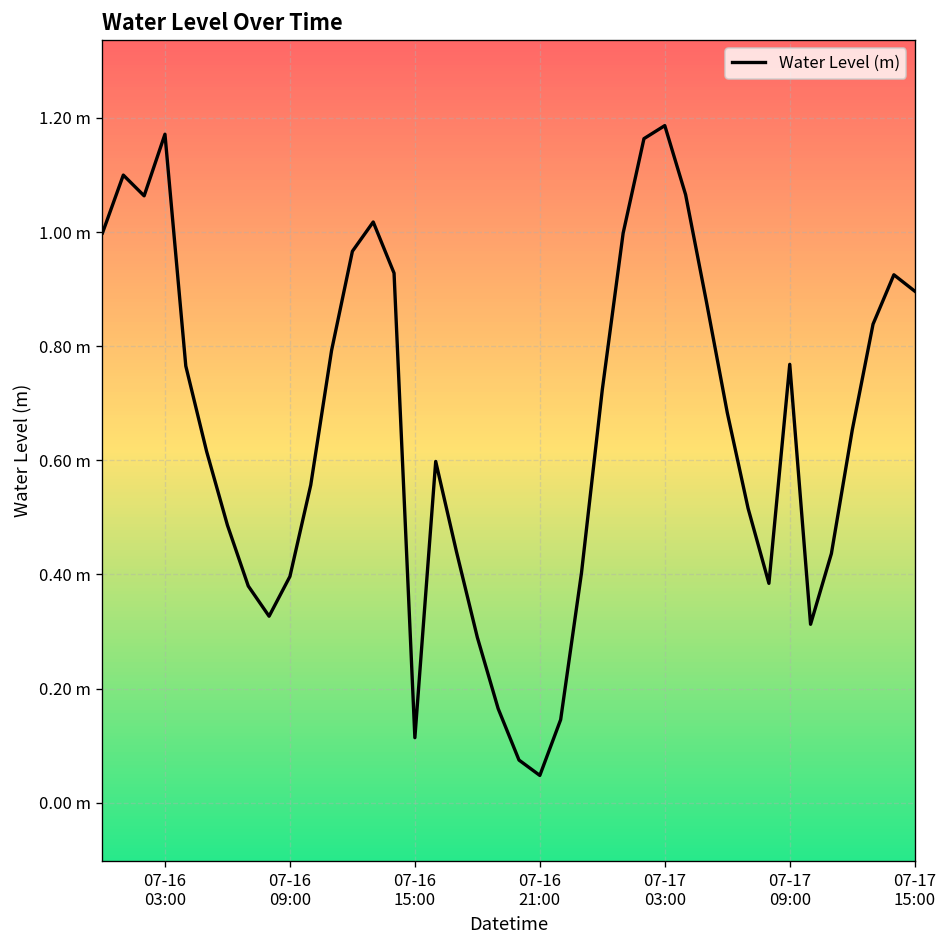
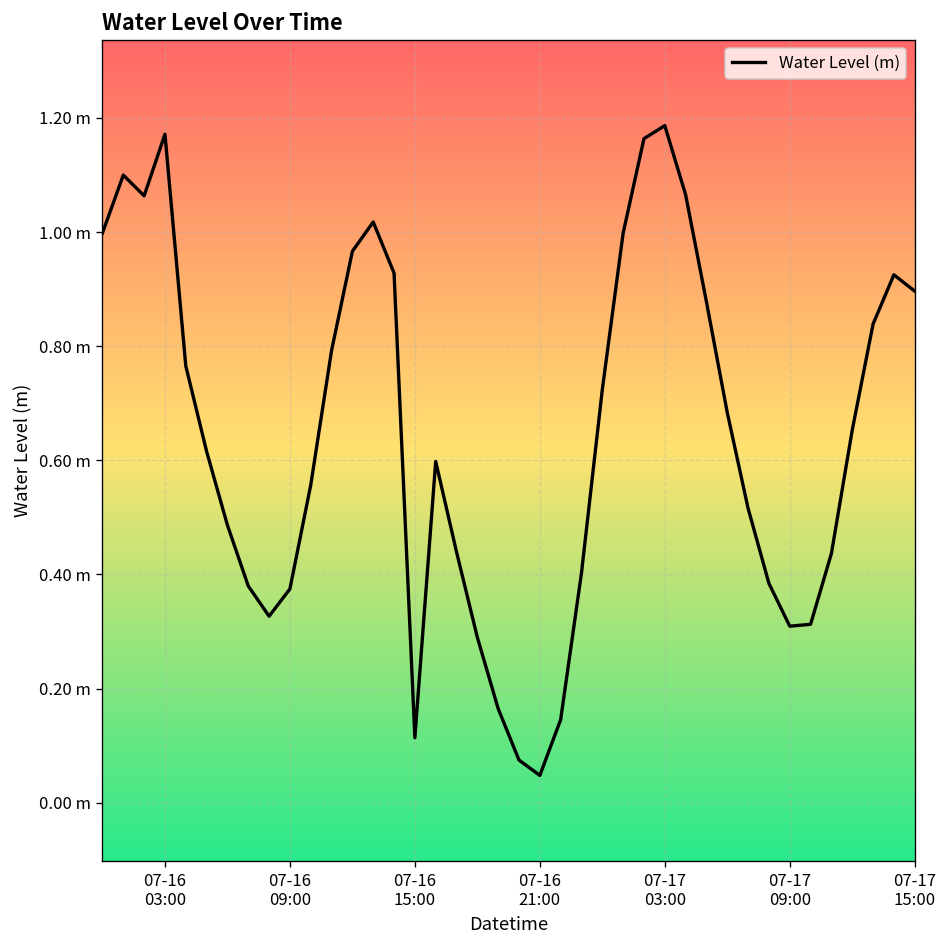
  {
    "07-16 03:00": "1.17 m",
-   "07-16 09:00": "0.40 m",
+   "07-16 09:00": "0.37 m",
    "07-16 15:00": "0.11 m",
    "07-16 21:00": "0.05 m",
    "07-17 03:00": "1.19 m",
-   "07-17 09:00": "0.77 m",
+   "07-17 09:00": "0.31 m",
    "07-17 15:00": "0.90 m"
  }
